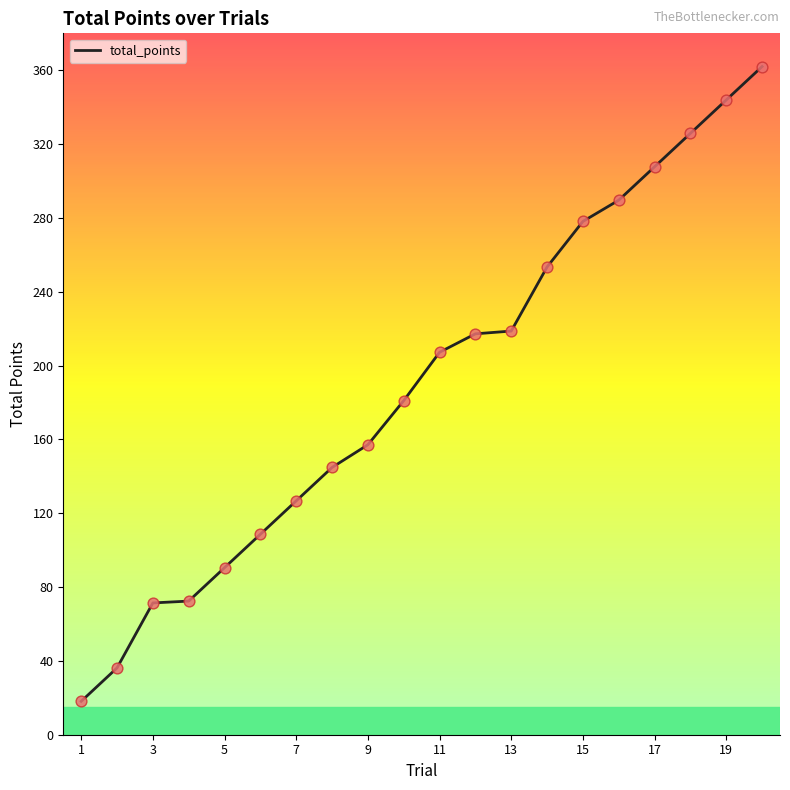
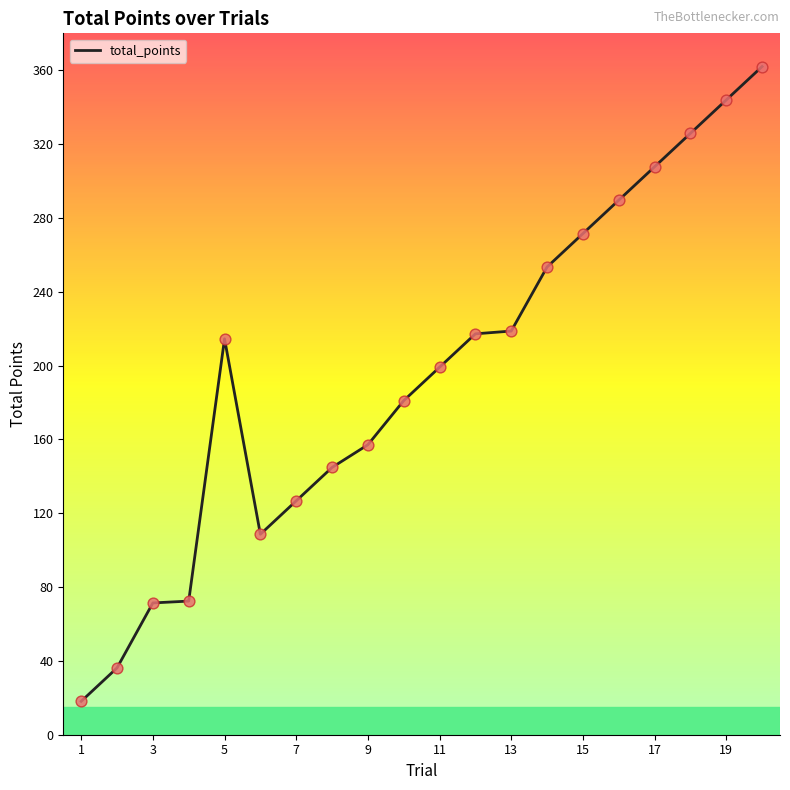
  {
    "1": 18,
    "3": 71,
-   "5": 91,
+   "5": 215,
    "7": 127,
    "9": 157,
-   "11": 207,
+   "11": 199,
    "13": 219,
-   "15": 278,
+   "15": 272,
    "17": 308,
    "19": 344
  }
